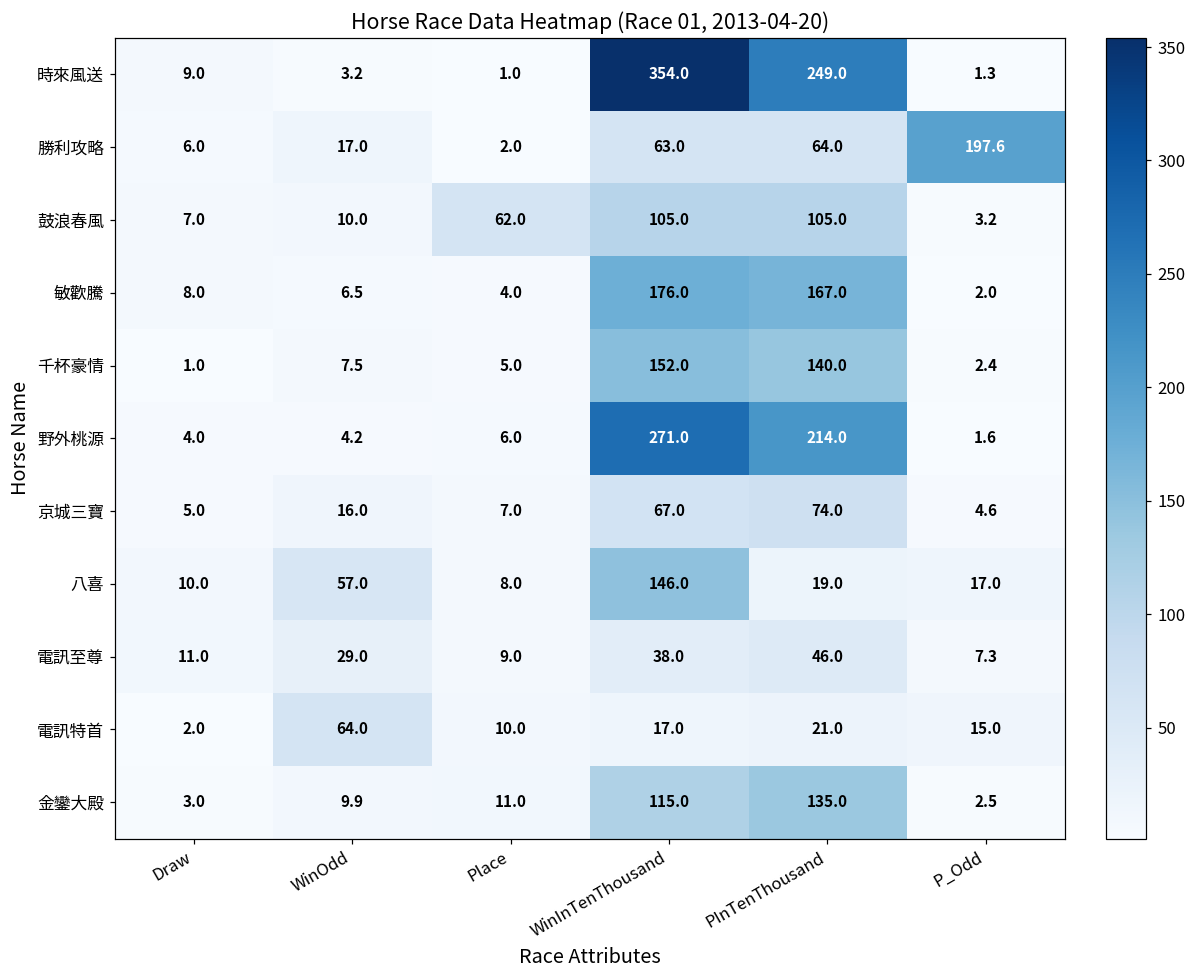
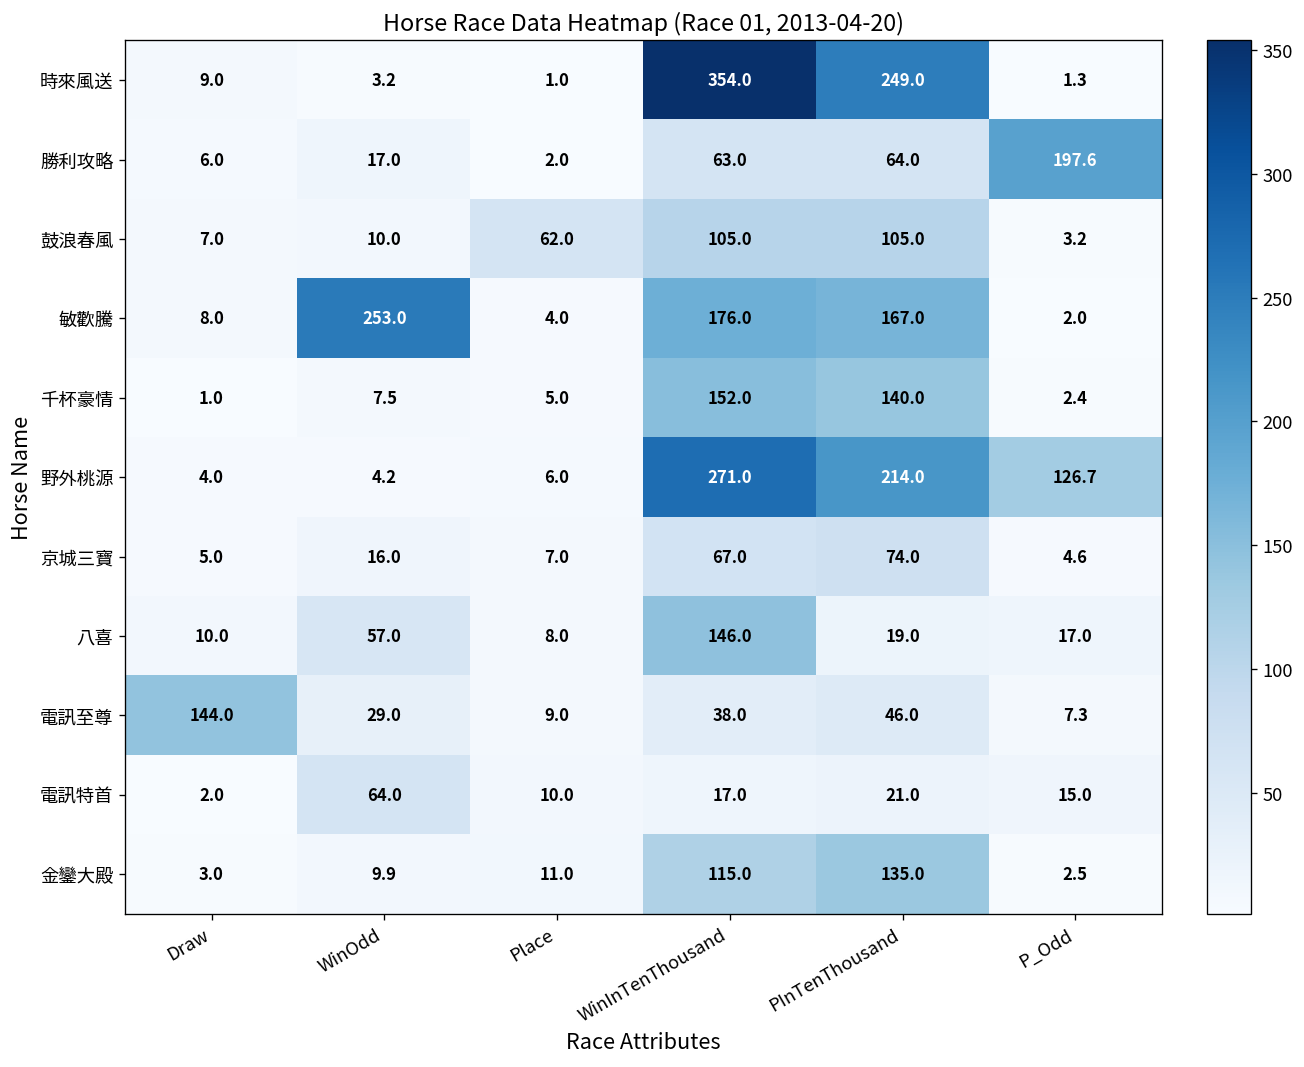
  {
    "時來風送": {
      "Draw": 9.0,
      "WinOdd": 3.2,
      "Place": 1.0,
      "WinInTenThousand": 354.0,
      "PInTenThousand": 249.0,
      "P_Odd": 1.3
    },
    "勝利攻略": {
      "Draw": 6.0,
      "WinOdd": 17.0,
      "Place": 2.0,
      "WinInTenThousand": 63.0,
      "PInTenThousand": 64.0,
      "P_Odd": 197.6
    },
    "鼓浪春風": {
      "Draw": 7.0,
      "WinOdd": 10.0,
      "Place": 62.0,
      "WinInTenThousand": 105.0,
      "PInTenThousand": 105.0,
      "P_Odd": 3.2
    },
    "敏歡騰": {
      "Draw": 8.0,
-     "WinOdd": 6.5,
+     "WinOdd": 253.0,
      "Place": 4.0,
      "WinInTenThousand": 176.0,
      "PInTenThousand": 167.0,
      "P_Odd": 2.0
    },
    "千杯豪情": {
      "Draw": 1.0,
      "WinOdd": 7.5,
      "Place": 5.0,
      "WinInTenThousand": 152.0,
      "PInTenThousand": 140.0,
      "P_Odd": 2.4
    },
    "野外桃源": {
      "Draw": 4.0,
      "WinOdd": 4.2,
      "Place": 6.0,
      "WinInTenThousand": 271.0,
      "PInTenThousand": 214.0,
-     "P_Odd": 1.6
+     "P_Odd": 126.7
    },
    "京城三寶": {
      "Draw": 5.0,
      "WinOdd": 16.0,
      "Place": 7.0,
      "WinInTenThousand": 67.0,
      "PInTenThousand": 74.0,
      "P_Odd": 4.6
    },
    "八喜": {
      "Draw": 10.0,
      "WinOdd": 57.0,
      "Place": 8.0,
      "WinInTenThousand": 146.0,
      "PInTenThousand": 19.0,
      "P_Odd": 17.0
    },
    "電訊至尊": {
-     "Draw": 11.0,
+     "Draw": 144.0,
      "WinOdd": 29.0,
      "Place": 9.0,
      "WinInTenThousand": 38.0,
      "PInTenThousand": 46.0,
      "P_Odd": 7.3
    },
    "電訊特首": {
      "Draw": 2.0,
      "WinOdd": 64.0,
      "Place": 10.0,
      "WinInTenThousand": 17.0,
      "PInTenThousand": 21.0,
      "P_Odd": 15.0
    },
    "金鑾大殿": {
      "Draw": 3.0,
      "WinOdd": 9.9,
      "Place": 11.0,
      "WinInTenThousand": 115.0,
      "PInTenThousand": 135.0,
      "P_Odd": 2.5
    }
  }
